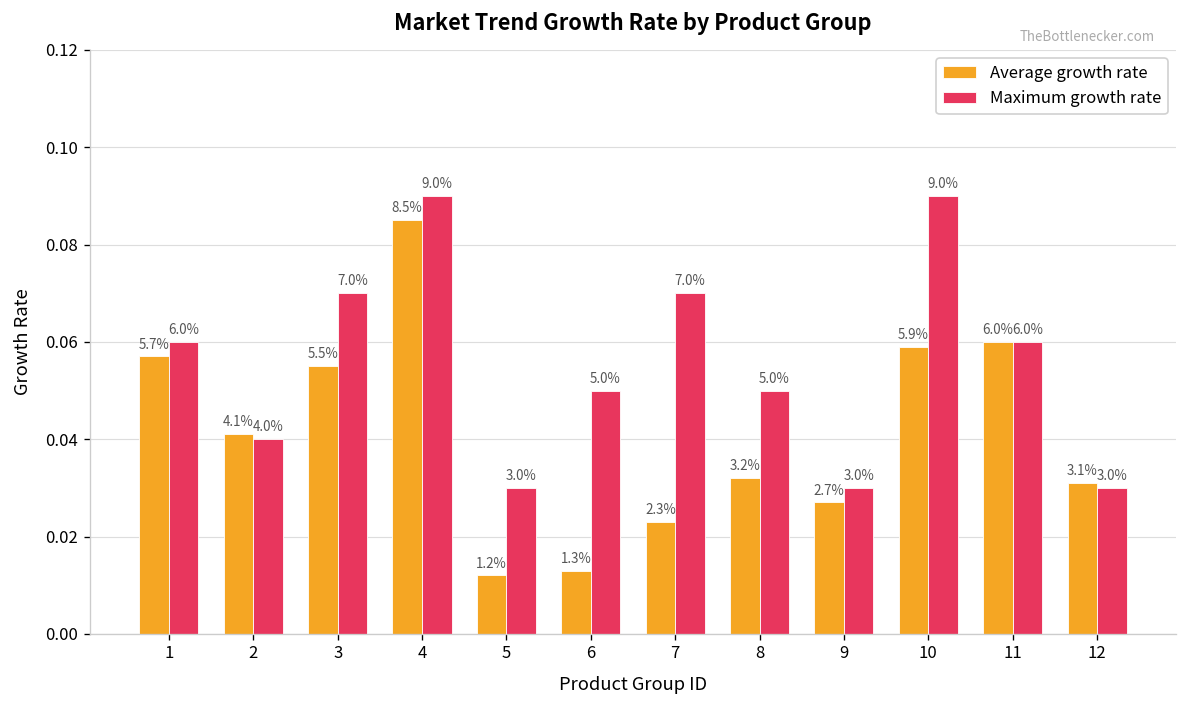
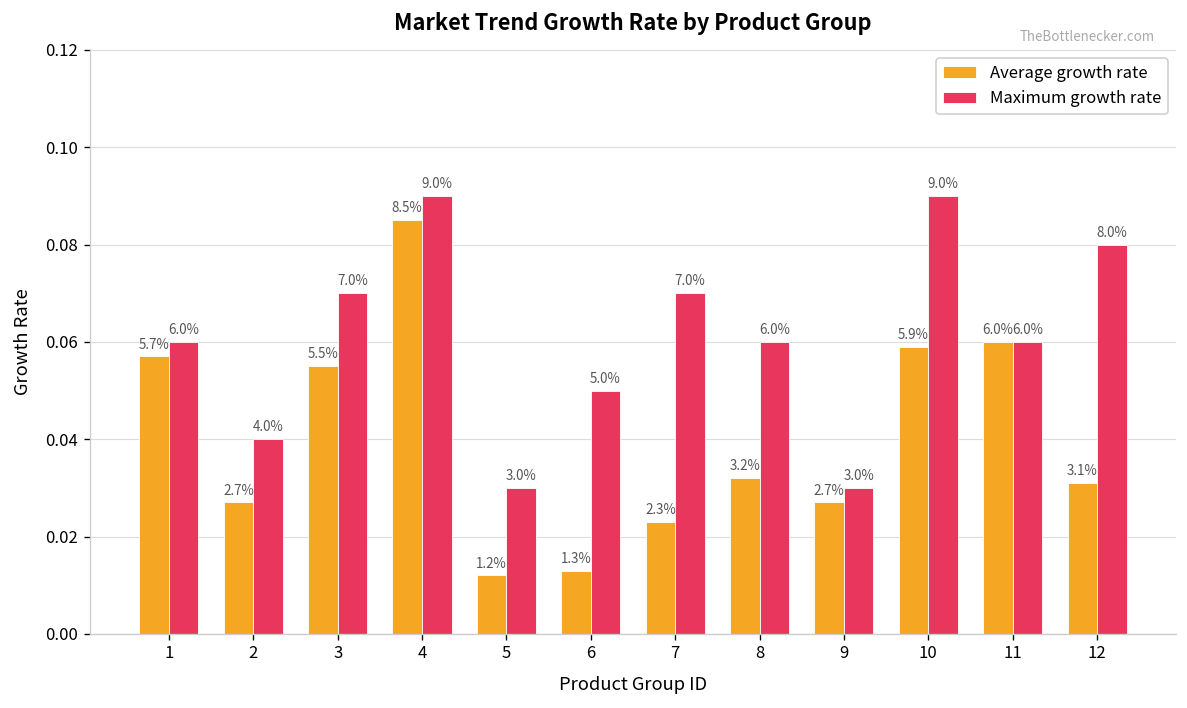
  {
    "Average growth rate": {
      "1": "5.7%",
-     "2": "4.1%",
+     "2": "2.7%",
      "3": "5.5%",
      "4": "8.5%",
      "5": "1.2%",
      "6": "1.3%",
      "7": "2.3%",
      "8": "3.2%",
      "9": "2.7%",
      "10": "5.9%",
      "11": "6.0%",
      "12": "3.1%"
    },
    "Maximum growth rate": {
      "1": "6.0%",
      "2": "4.0%",
      "3": "7.0%",
      "4": "9.0%",
      "5": "3.0%",
      "6": "5.0%",
      "7": "7.0%",
-     "8": "5.0%",
+     "8": "6.0%",
      "9": "3.0%",
      "10": "9.0%",
      "11": "6.0%",
-     "12": "3.0%"
+     "12": "8.0%"
    }
  }
